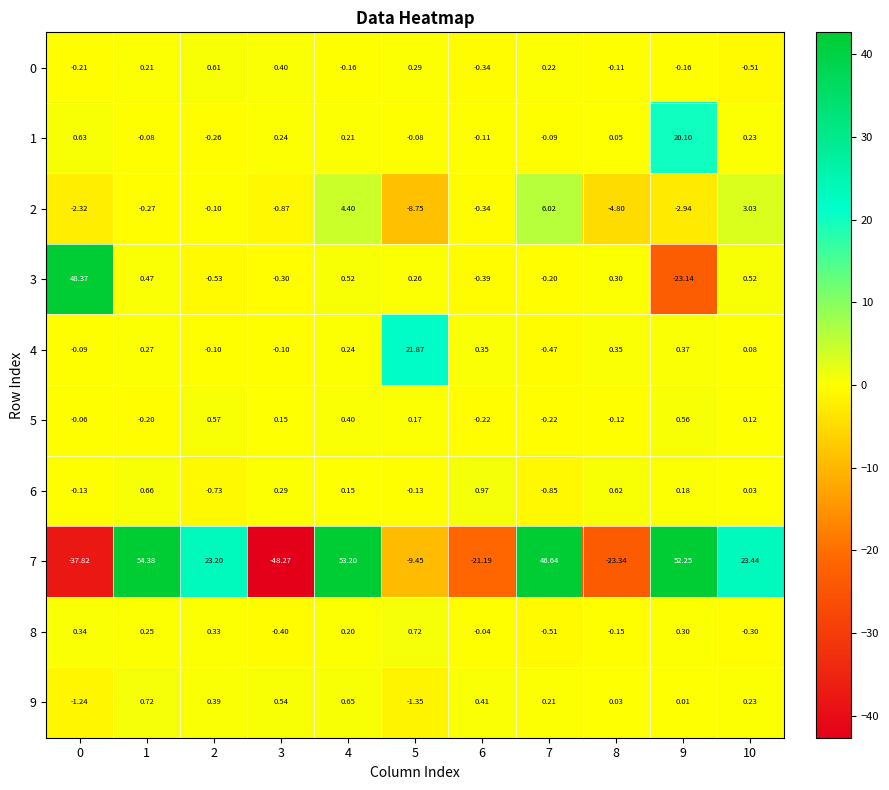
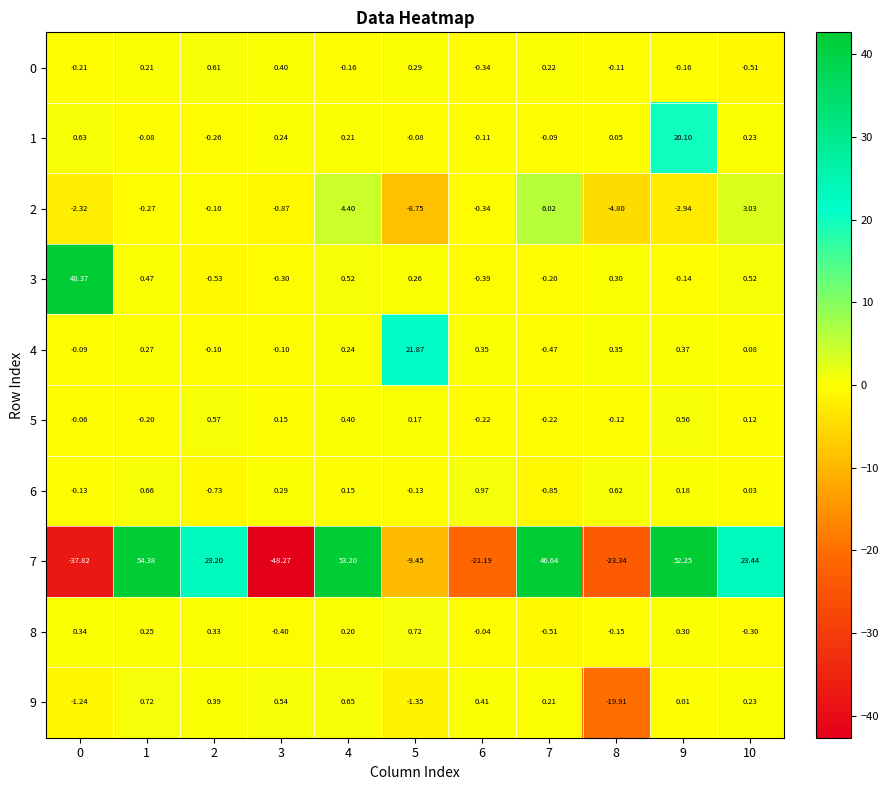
  {
    "0": {
      "0": -0.21,
      "1": 0.21,
      "2": 0.61,
      "3": 0.40,
      "4": -0.16,
      "5": 0.29,
      "6": -0.34,
      "7": 0.22,
      "8": -0.11,
      "9": -0.16,
      "10": -0.51
    },
    "1": {
      "0": 0.63,
      "1": -0.08,
      "2": -0.26,
      "3": 0.24,
      "4": 0.21,
      "5": -0.08,
      "6": -0.11,
      "7": -0.09,
      "8": 0.05,
      "9": 20.10,
      "10": 0.23
    },
    "2": {
      "0": -2.32,
      "1": -0.27,
      "2": -0.10,
      "3": -0.87,
      "4": 4.40,
      "5": -8.75,
      "6": -0.34,
      "7": 6.02,
      "8": -4.80,
      "9": -2.94,
      "10": 3.03
    },
    "3": {
      "0": 48.37,
      "1": 0.47,
      "2": -0.53,
      "3": -0.30,
      "4": 0.52,
      "5": 0.26,
      "6": -0.39,
      "7": -0.20,
      "8": 0.30,
-     "9": -23.14,
+     "9": -0.14,
      "10": 0.52
    },
    "4": {
      "0": -0.09,
      "1": 0.27,
      "2": -0.10,
      "3": -0.10,
      "4": 0.24,
      "5": 21.87,
      "6": 0.35,
      "7": -0.47,
      "8": 0.35,
      "9": 0.37,
      "10": 0.08
    },
    "5": {
      "0": -0.06,
      "1": -0.20,
      "2": 0.57,
      "3": 0.15,
      "4": 0.40,
      "5": 0.17,
      "6": -0.22,
      "7": -0.22,
      "8": -0.12,
      "9": 0.56,
      "10": 0.12
    },
    "6": {
      "0": -0.13,
      "1": 0.66,
      "2": -0.73,
      "3": 0.29,
      "4": 0.15,
      "5": -0.13,
      "6": 0.97,
      "7": -0.85,
      "8": 0.62,
      "9": 0.18,
      "10": 0.03
    },
    "7": {
      "0": -37.82,
      "1": 54.38,
      "2": 23.20,
      "3": -48.27,
      "4": 53.20,
      "5": -9.45,
      "6": -21.19,
      "7": 46.64,
      "8": -23.34,
      "9": 52.25,
      "10": 23.44
    },
    "8": {
      "0": 0.34,
      "1": 0.25,
      "2": 0.33,
      "3": -0.40,
      "4": 0.20,
      "5": 0.72,
      "6": -0.04,
      "7": -0.51,
      "8": -0.15,
      "9": 0.30,
      "10": -0.30
    },
    "9": {
      "0": -1.24,
      "1": 0.72,
      "2": 0.39,
      "3": 0.54,
      "4": 0.65,
      "5": -1.35,
      "6": 0.41,
      "7": 0.21,
-     "8": 0.03,
+     "8": -19.91,
      "9": 0.01,
      "10": 0.23
    }
  }
